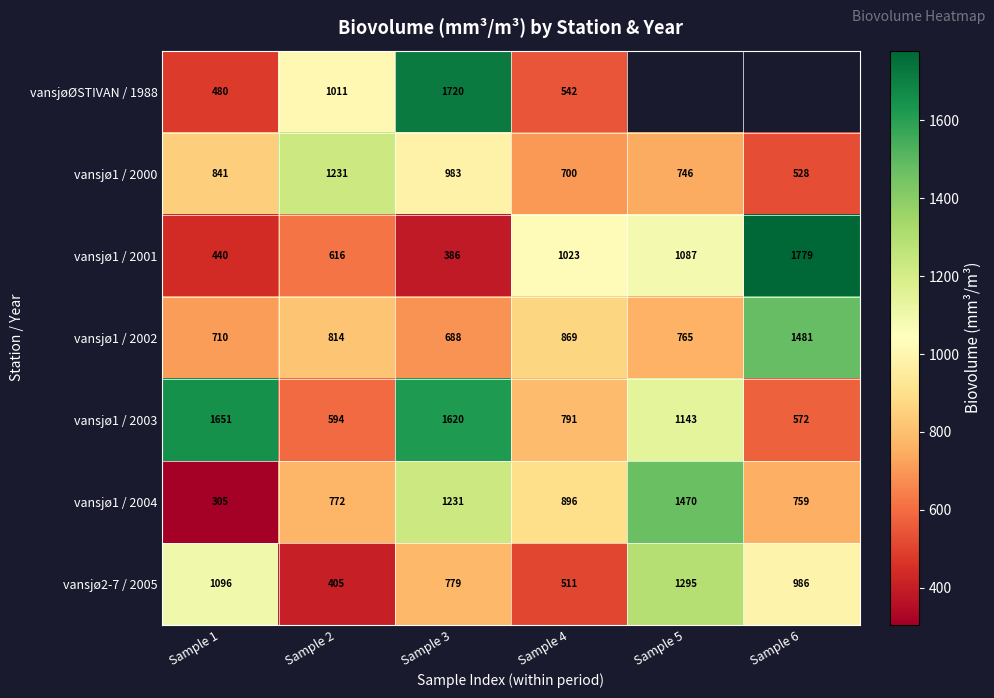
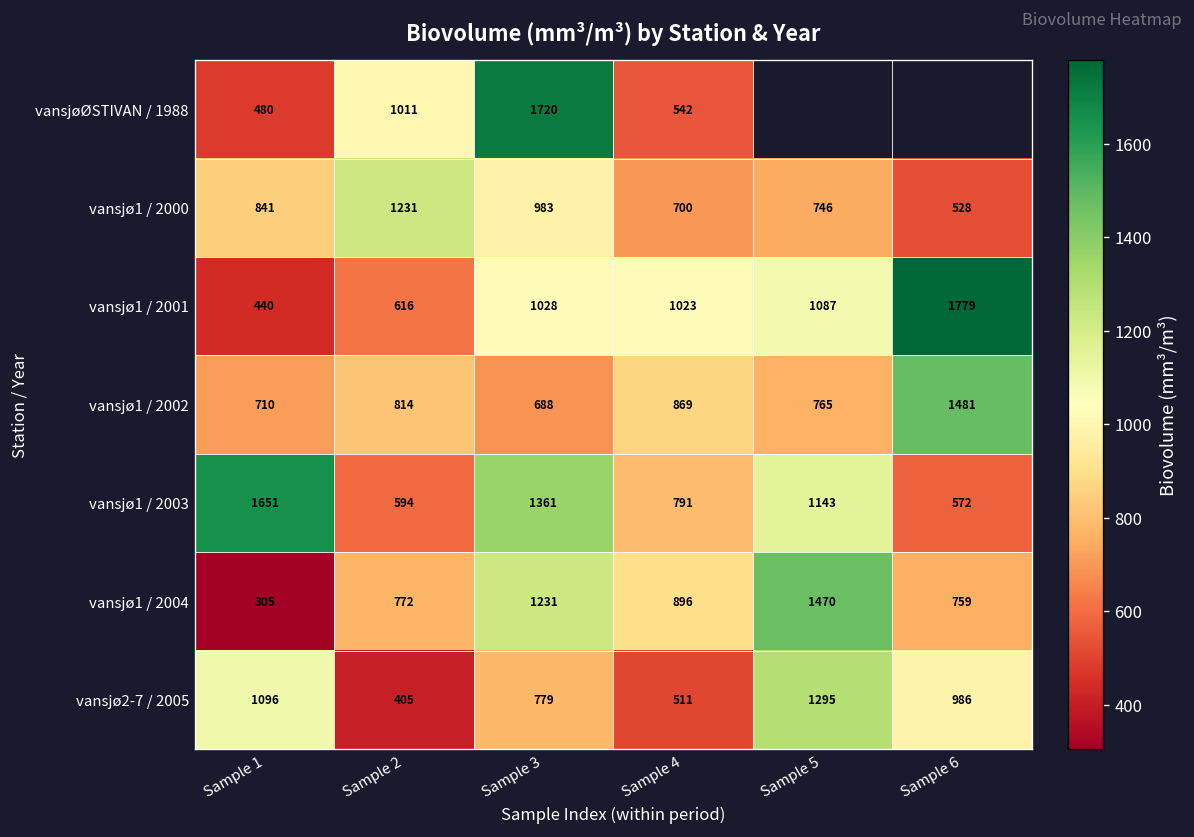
  {
    "vansjøØSTIVAN / 1988": {
      "Sample 1": 480,
      "Sample 2": 1011,
      "Sample 3": 1720,
      "Sample 4": 542
    },
    "vansjø1 / 2000": {
      "Sample 1": 841,
      "Sample 2": 1231,
      "Sample 3": 983,
      "Sample 4": 700,
      "Sample 5": 746,
      "Sample 6": 528
    },
    "vansjø1 / 2001": {
      "Sample 1": 440,
      "Sample 2": 616,
-     "Sample 3": 386,
+     "Sample 3": 1028,
      "Sample 4": 1023,
      "Sample 5": 1087,
      "Sample 6": 1779
    },
    "vansjø1 / 2002": {
      "Sample 1": 710,
      "Sample 2": 814,
      "Sample 3": 688,
      "Sample 4": 869,
      "Sample 5": 765,
      "Sample 6": 1481
    },
    "vansjø1 / 2003": {
      "Sample 1": 1651,
      "Sample 2": 594,
-     "Sample 3": 1620,
+     "Sample 3": 1361,
      "Sample 4": 791,
      "Sample 5": 1143,
      "Sample 6": 572
    },
    "vansjø1 / 2004": {
      "Sample 1": 305,
      "Sample 2": 772,
      "Sample 3": 1231,
      "Sample 4": 896,
      "Sample 5": 1470,
      "Sample 6": 759
    },
    "vansjø2-7 / 2005": {
      "Sample 1": 1096,
      "Sample 2": 405,
      "Sample 3": 779,
      "Sample 4": 511,
      "Sample 5": 1295,
      "Sample 6": 986
    }
  }
